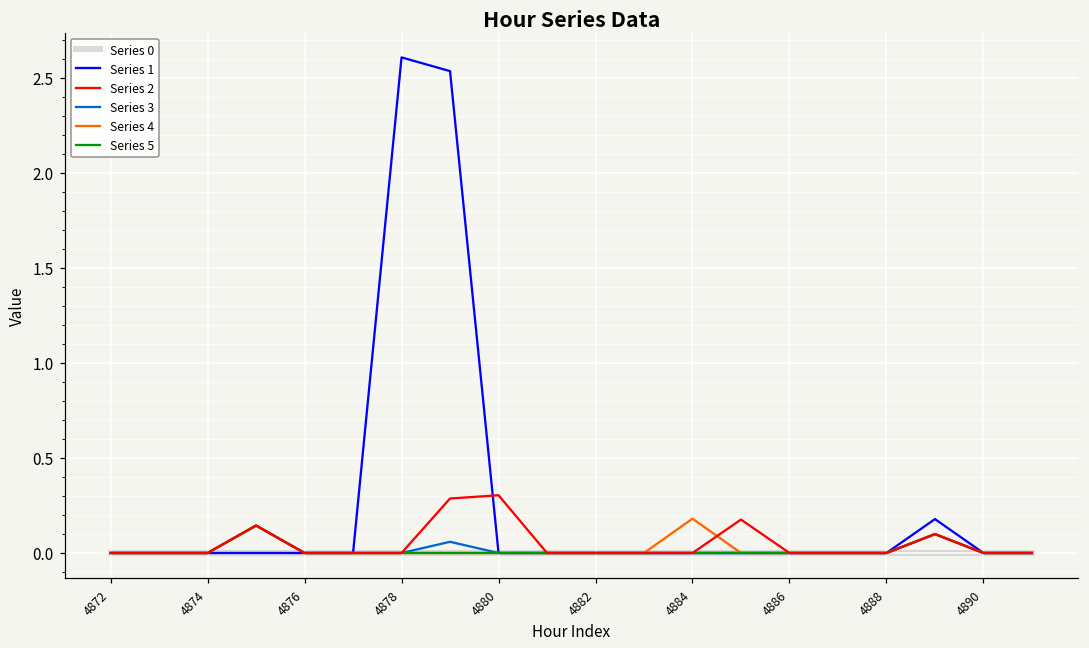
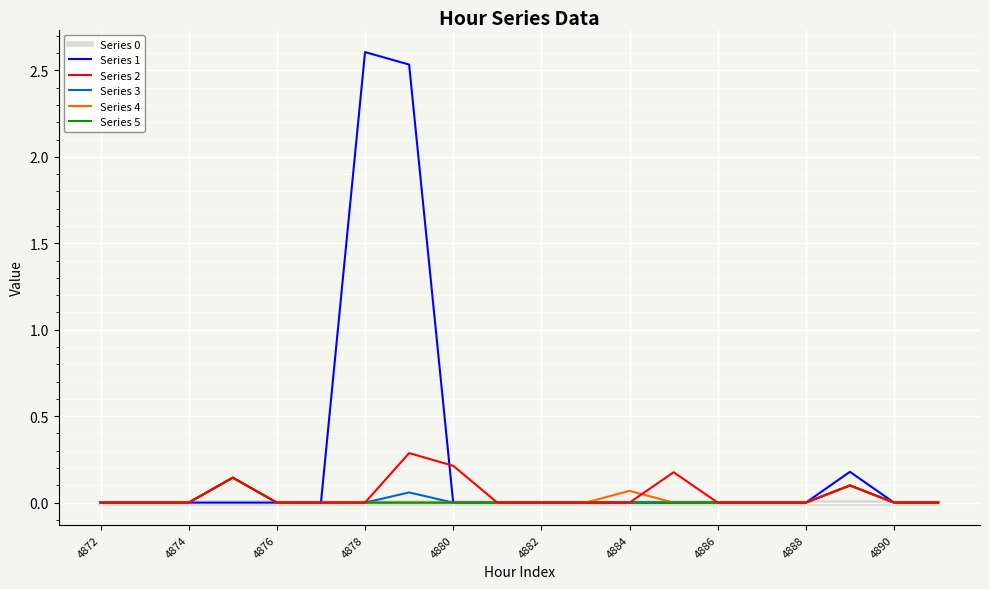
  {
    "Series 1": {
      "4878": 2.61
    },
    "Series 2": {
-     "4880": 0.30
+     "4880": 0.21
    },
    "Series 4": {
-     "4884": 0.18
+     "4884": 0.07
    }
  }
